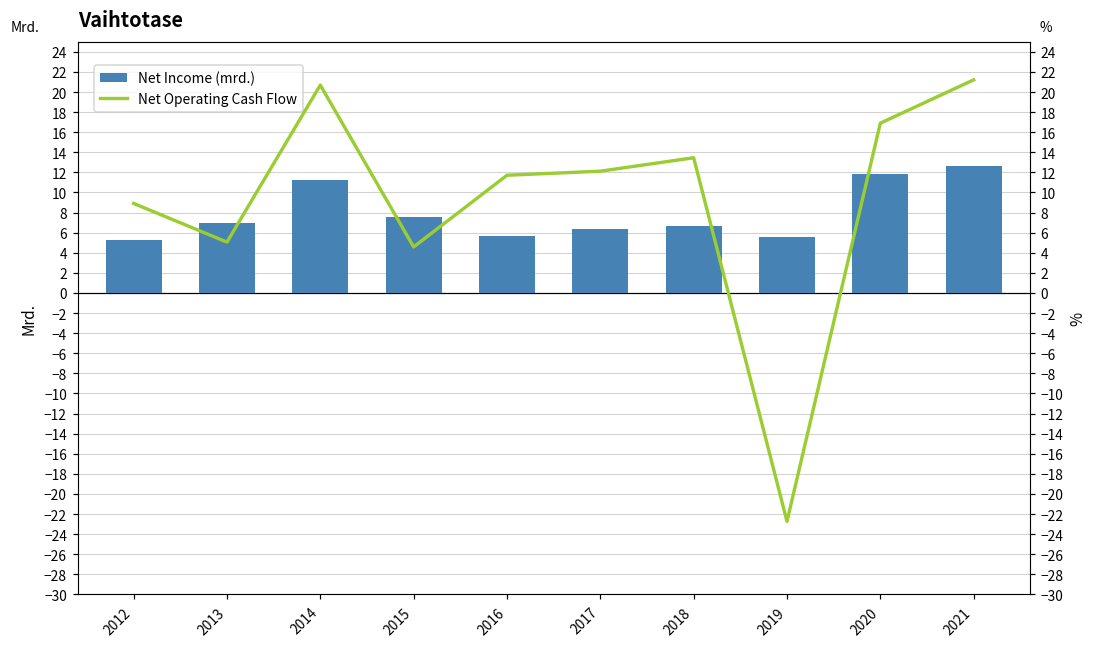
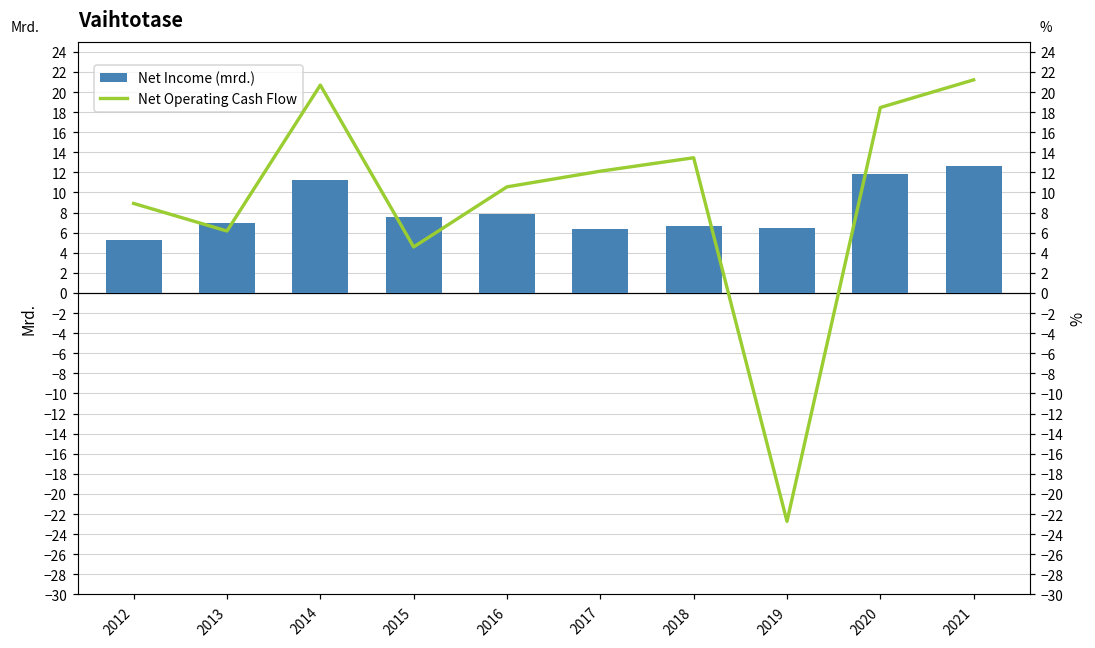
  {
    "Net Income (mrd.)": {
      "2012": 5,
      "2013": 7,
      "2014": 11,
      "2015": 8,
-     "2016": 6,
+     "2016": 8,
      "2017": 6,
      "2018": 7,
-     "2019": 5.6,
+     "2019": 6.5,
      "2020": 12,
      "2021": 13
    },
    "Net Operating Cash Flow": {
      "2012": 9,
-     "2013": 5,
+     "2013": 6,
      "2014": 21,
      "2015": 5,
-     "2016": 12,
+     "2016": 11,
      "2017": 12,
      "2018": 13,
      "2019": -23,
-     "2020": 17,
+     "2020": 18,
      "2021": 21
    }
  }
